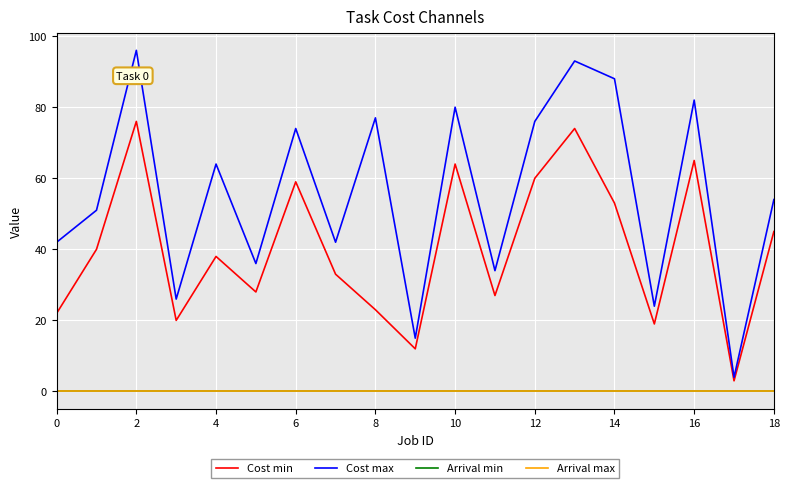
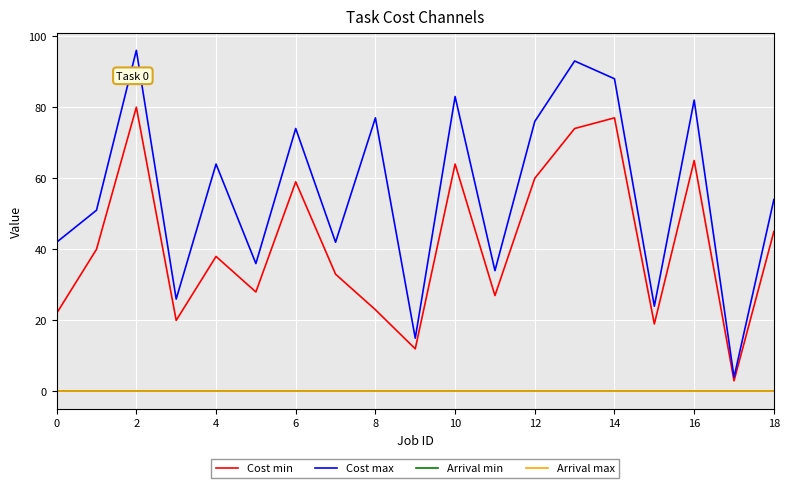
  {
    "Cost min": {
      "0": 22,
-     "2": 76,
+     "2": 80,
      "4": 38,
      "6": 59,
      "8": 23,
      "10": 64,
      "12": 60,
-     "14": 53,
+     "14": 77,
      "16": 65,
      "18": 45
    },
    "Cost max": {
      "0": 42,
      "4": 64,
      "6": 74,
      "8": 77,
-     "10": 80,
+     "10": 83,
      "12": 76,
      "14": 88,
      "16": 82,
      "18": 54
    },
    "Arrival max": {
      "0": 0,
      "2": 0,
      "4": 0,
      "6": 0,
      "8": 0,
      "10": 0,
      "12": 0,
      "14": 0,
      "16": 0,
      "18": 0
    }
  }
